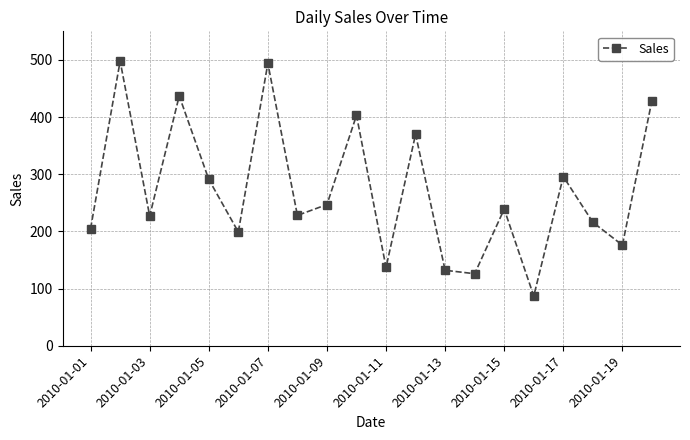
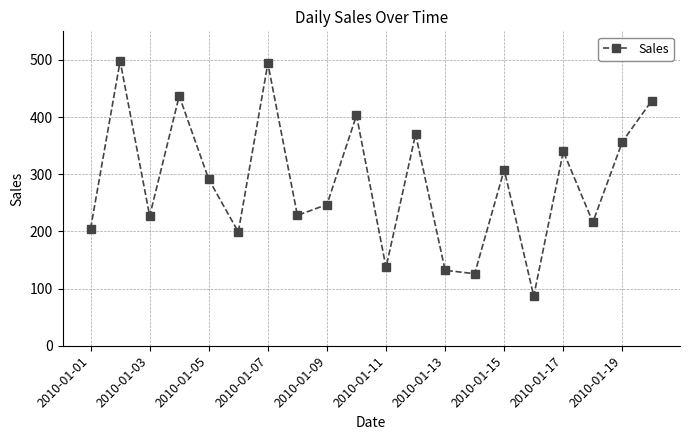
  {
    "2010-01-01": 210,
    "2010-01-03": 230,
    "2010-01-05": 290,
    "2010-01-07": 490,
    "2010-01-09": 250,
    "2010-01-11": 140,
    "2010-01-13": 130,
-   "2010-01-15": 240,
-   "2010-01-17": 300,
-   "2010-01-19": 180
+   "2010-01-15": 310,
+   "2010-01-17": 340,
+   "2010-01-19": 360
  }
